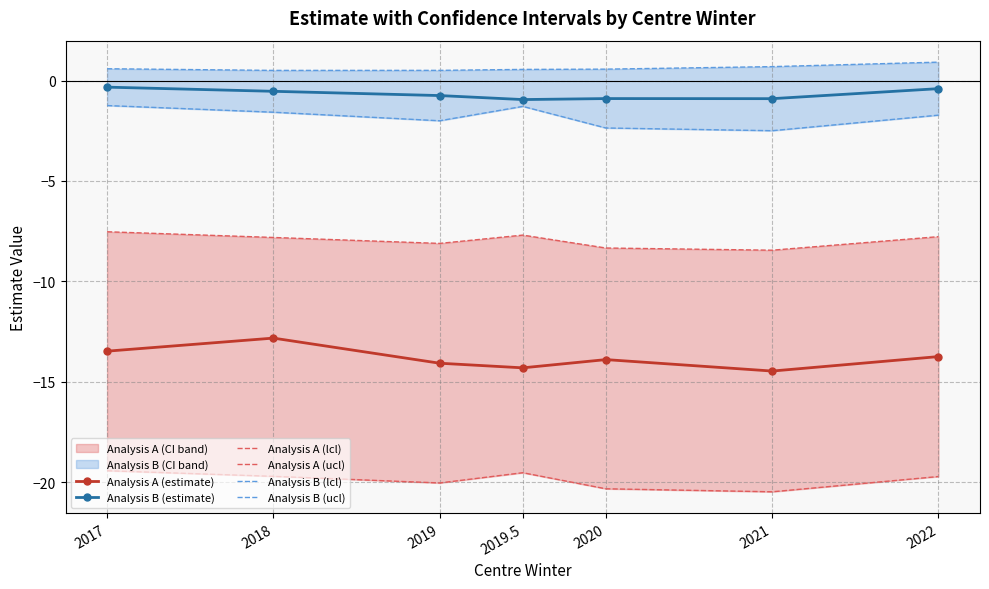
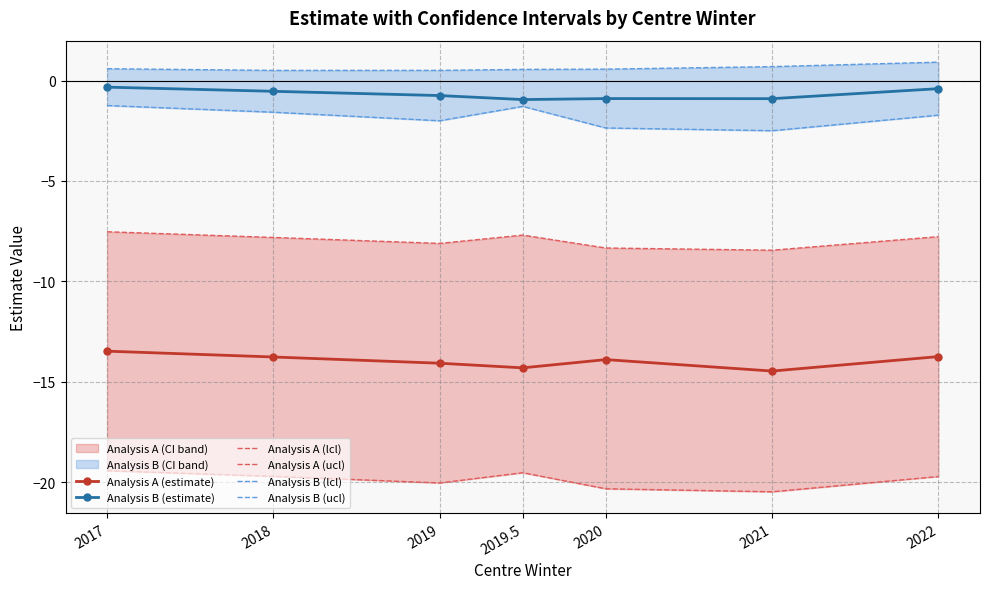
  {
    "Analysis A (estimate)": {
      "2017": -13.5,
-     "2018": -12.8,
+     "2018": -13.8,
      "2019": -14.1,
      "2019.5": -14.3,
      "2020": -13.9,
      "2021": -14.5,
      "2022": -13.7
    },
    "Analysis B (estimate)": {
      "2017": -0.3,
      "2018": -0.5,
      "2019": -0.7,
      "2019.5": -0.9,
      "2020": -0.9,
      "2021": -0.9,
      "2022": -0.4
    }
  }
